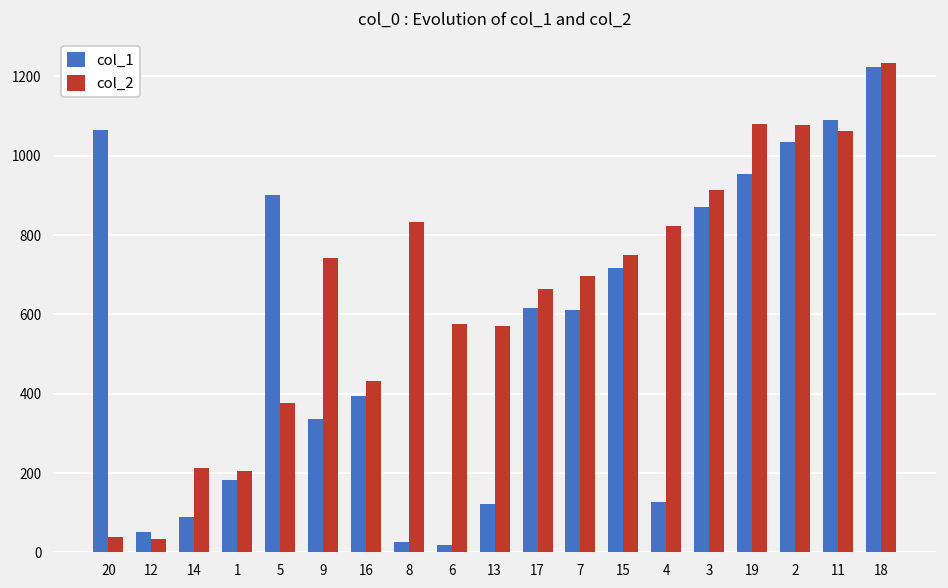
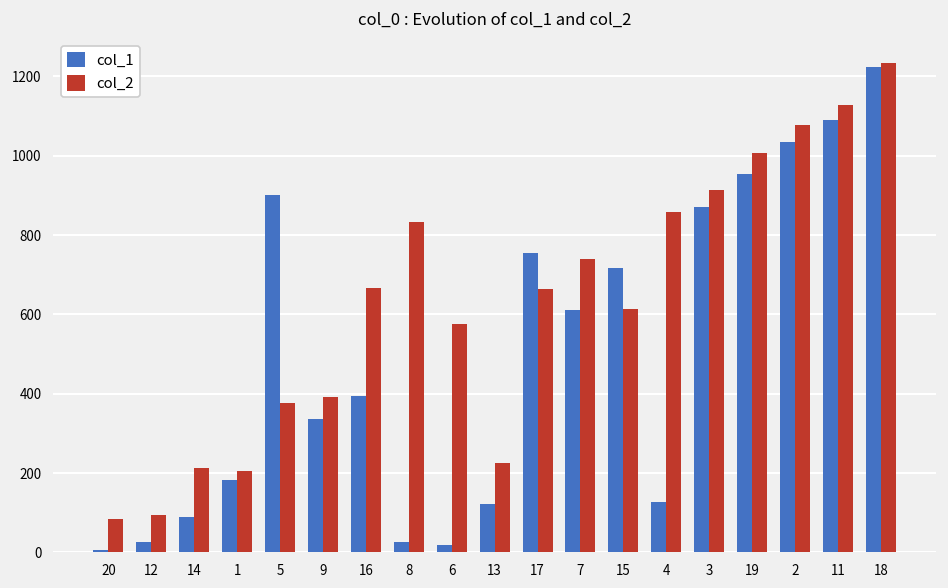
  {
    "col_1": {
-     "20": 1070,
-     "12": 50,
+     "20": 10,
+     "12": 30,
      "14": 90,
      "1": 180,
      "5": 900,
      "9": 340,
      "16": 390,
      "8": 30,
      "6": 20,
      "13": 120,
-     "17": 620,
+     "17": 750,
      "7": 610,
      "15": 720,
      "4": 130,
      "3": 870,
      "19": 950,
      "2": 1030,
      "11": 1090,
      "18": 1220
    },
    "col_2": {
-     "20": 40,
-     "12": 30,
+     "20": 80,
+     "12": 90,
      "14": 210,
      "1": 210,
      "5": 380,
-     "9": 740,
-     "16": 430,
+     "9": 390,
+     "16": 670,
      "8": 830,
      "6": 580,
-     "13": 570,
+     "13": 230,
      "17": 660,
-     "7": 700,
-     "15": 750,
-     "4": 820,
+     "7": 740,
+     "15": 610,
+     "4": 860,
      "3": 910,
-     "19": 1080,
+     "19": 1010,
      "2": 1080,
-     "11": 1060,
+     "11": 1130,
      "18": 1230
    }
  }
